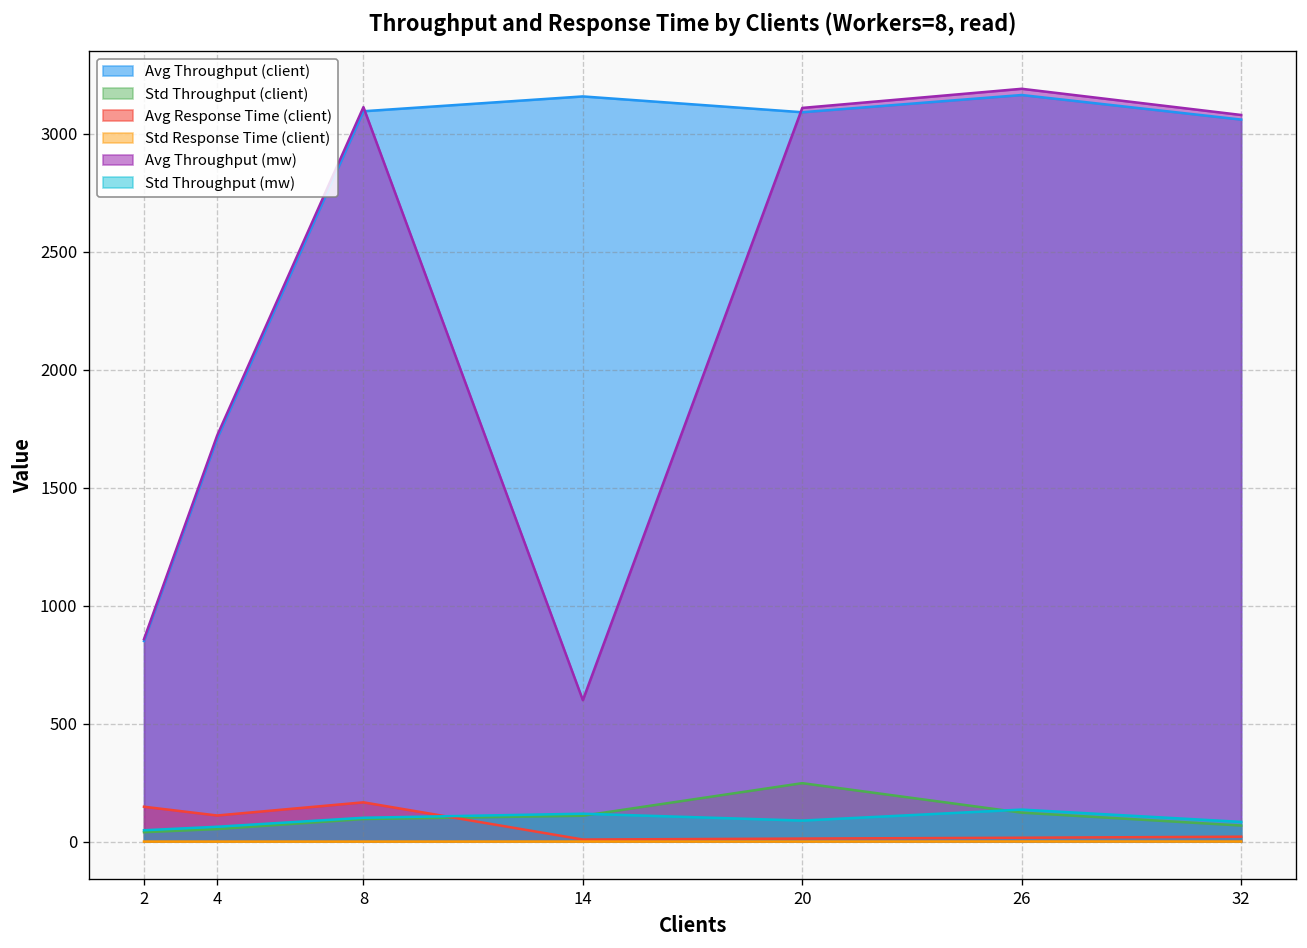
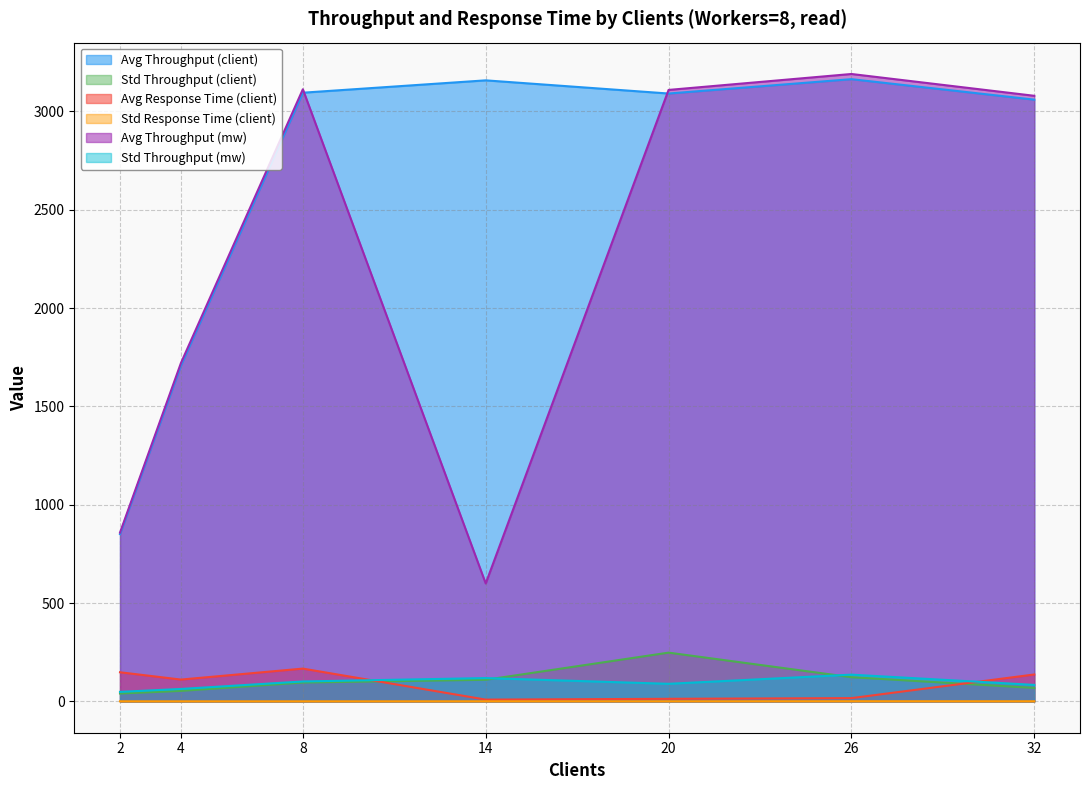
  {
    "Std Throughput (client)": {
      "20": 250,
      "32": 70
    },
    "Avg Response Time (client)": {
      "2": 150,
      "4": 110,
      "8": 170,
      "26": 20,
-     "32": 20
+     "32": 140
    },
    "Std Response Time (client)": {
      "2": 0,
      "4": 0,
      "8": 0,
      "26": 0,
      "32": 0
    },
    "Avg Throughput (mw)": {
      "8": 3110,
      "14": 600,
      "20": 3110,
      "26": 3190,
      "32": 3080
    }
  }
